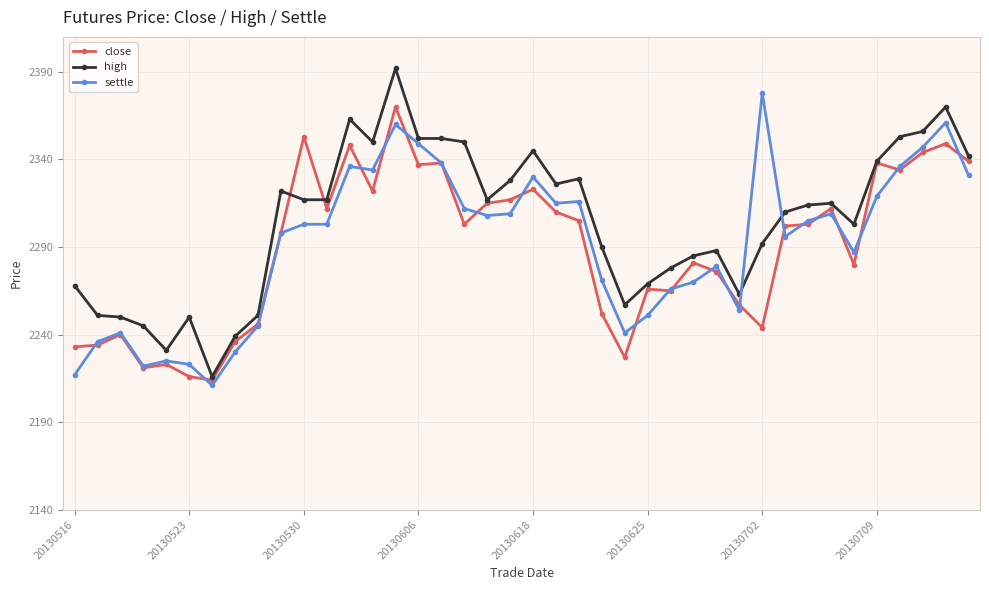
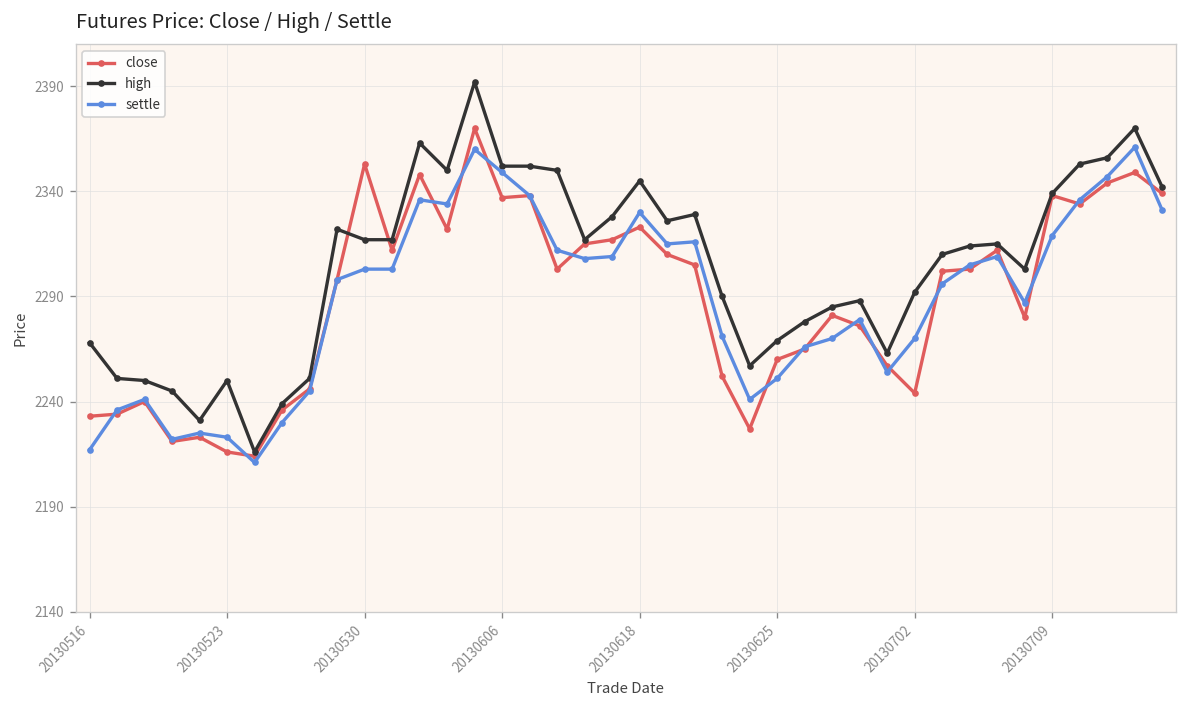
  {
    "close": {
      "20130516": 2233,
      "20130523": 2216,
      "20130530": 2353,
      "20130606": 2337,
      "20130618": 2323,
-     "20130625": 2266,
+     "20130625": 2260,
      "20130702": 2244
    },
    "high": {
      "20130516": 2268,
      "20130523": 2250,
      "20130530": 2317,
      "20130606": 2352,
      "20130618": 2345,
      "20130625": 2269,
      "20130702": 2292
    },
    "settle": {
      "20130516": 2217,
      "20130523": 2223,
      "20130530": 2303,
      "20130606": 2349,
      "20130618": 2330,
      "20130625": 2251,
-     "20130702": 2378,
+     "20130702": 2270,
      "20130709": 2319
    }
  }
